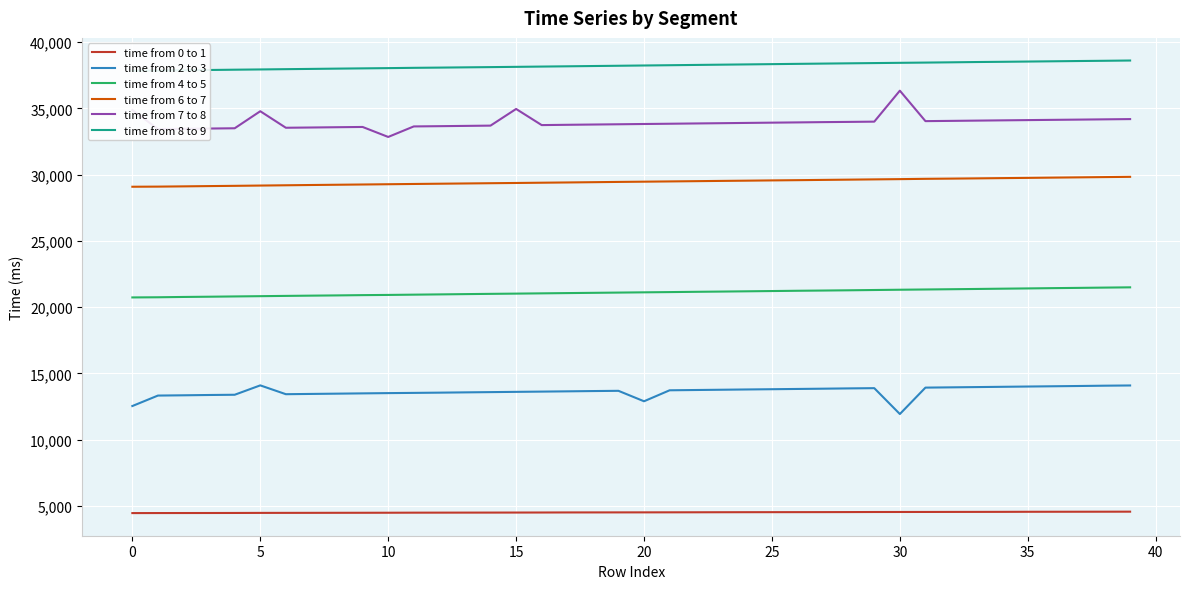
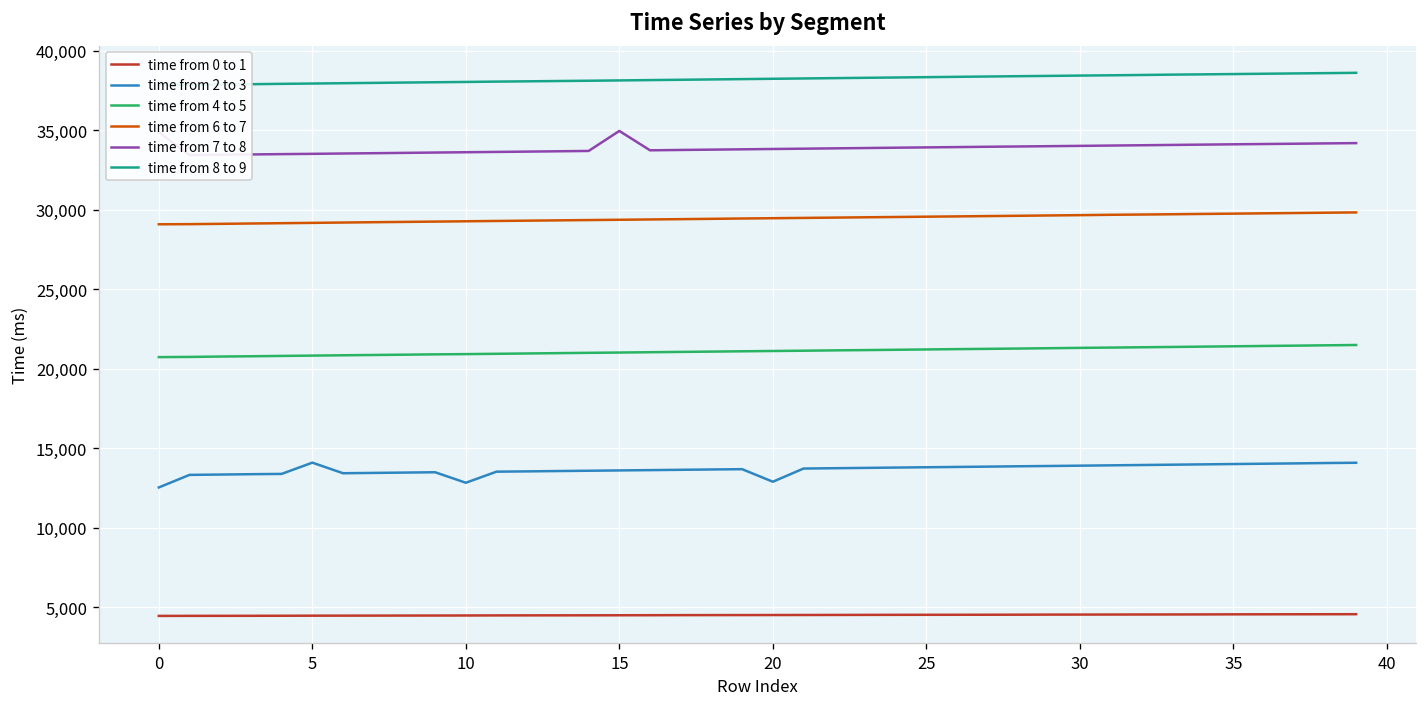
  {
    "time from 2 to 3": {
      "0": "12,500",
      "5": "14,100",
-     "10": "13,500",
+     "10": "12,800",
      "15": "13,600",
      "20": "12,900",
      "25": "13,800",
-     "30": "11,900",
+     "30": "13,900",
      "35": "14,000"
    },
    "time from 7 to 8": {
-     "5": "34,800",
-     "10": "32,800",
+     "5": "33,500",
+     "10": "33,600",
      "15": "35,000",
      "20": "33,800",
      "25": "33,900",
-     "30": "36,300",
+     "30": "34,000",
      "35": "34,100"
    }
  }
